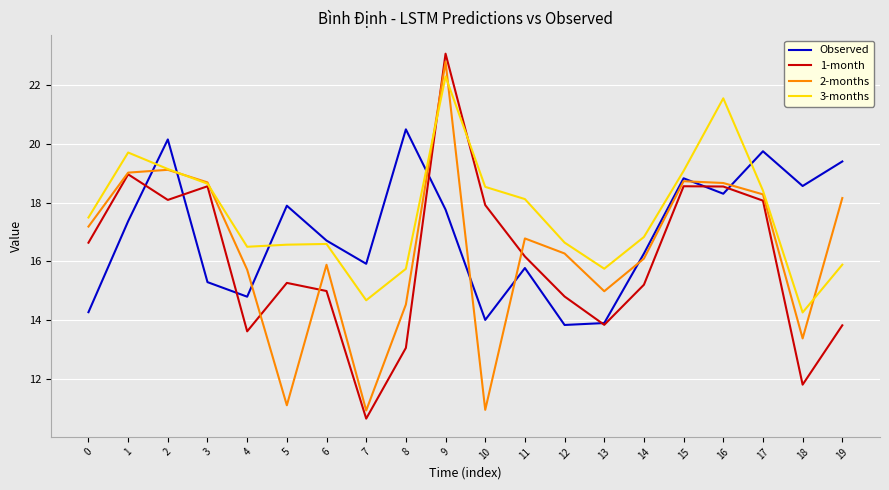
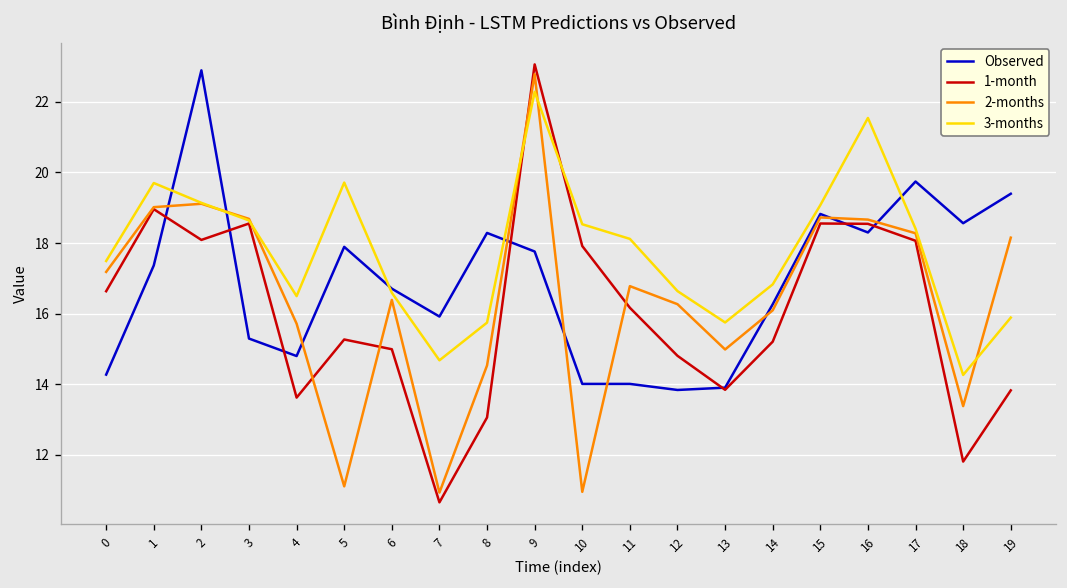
  {
    "Observed": {
      "0": 14.3,
      "1": 17.4,
-     "2": 20.1,
+     "2": 22.9,
      "3": 15.3,
      "4": 14.8,
      "5": 17.9,
      "6": 16.7,
      "7": 15.9,
-     "8": 20.5,
+     "8": 18.3,
      "9": 17.8,
      "10": 14.0,
-     "11": 15.8,
+     "11": 14.0,
      "12": 13.8,
      "14": 16.3,
      "15": 18.8,
      "16": 18.3,
      "17": 19.7,
      "18": 18.6,
      "19": 19.4
    },
    "1-month": {
      "0": 16.6,
      "2": 18.1,
      "3": 18.6,
      "4": 13.6,
      "5": 15.3,
      "6": 15.0,
      "7": 10.7,
      "8": 13.1,
      "9": 23.1,
      "10": 17.9,
      "11": 16.2,
      "12": 14.8,
      "14": 15.2,
      "15": 18.6,
      "16": 18.5,
      "17": 18.1,
      "18": 11.8,
      "19": 13.8
    },
    "2-months": {
      "0": 17.2,
      "4": 15.7,
      "5": 11.1,
-     "6": 15.9,
+     "6": 16.4,
      "7": 10.9,
      "8": 14.5,
      "9": 22.8,
      "10": 11.0,
      "11": 16.8,
      "12": 16.3,
      "13": 15.0,
      "14": 16.1,
      "15": 18.7,
      "16": 18.7,
      "17": 18.3,
      "18": 13.4,
      "19": 18.2
    },
    "3-months": {
      "0": 17.5,
      "1": 19.7,
      "4": 16.5,
-     "5": 16.6,
+     "5": 19.7,
      "6": 16.6,
      "7": 14.7,
      "8": 15.7,
      "9": 22.3,
      "10": 18.5,
      "11": 18.1,
      "12": 16.6,
      "13": 15.8,
      "14": 16.8,
      "15": 19.1,
      "16": 21.5,
      "17": 18.4,
      "18": 14.3,
      "19": 15.9
    }
  }
